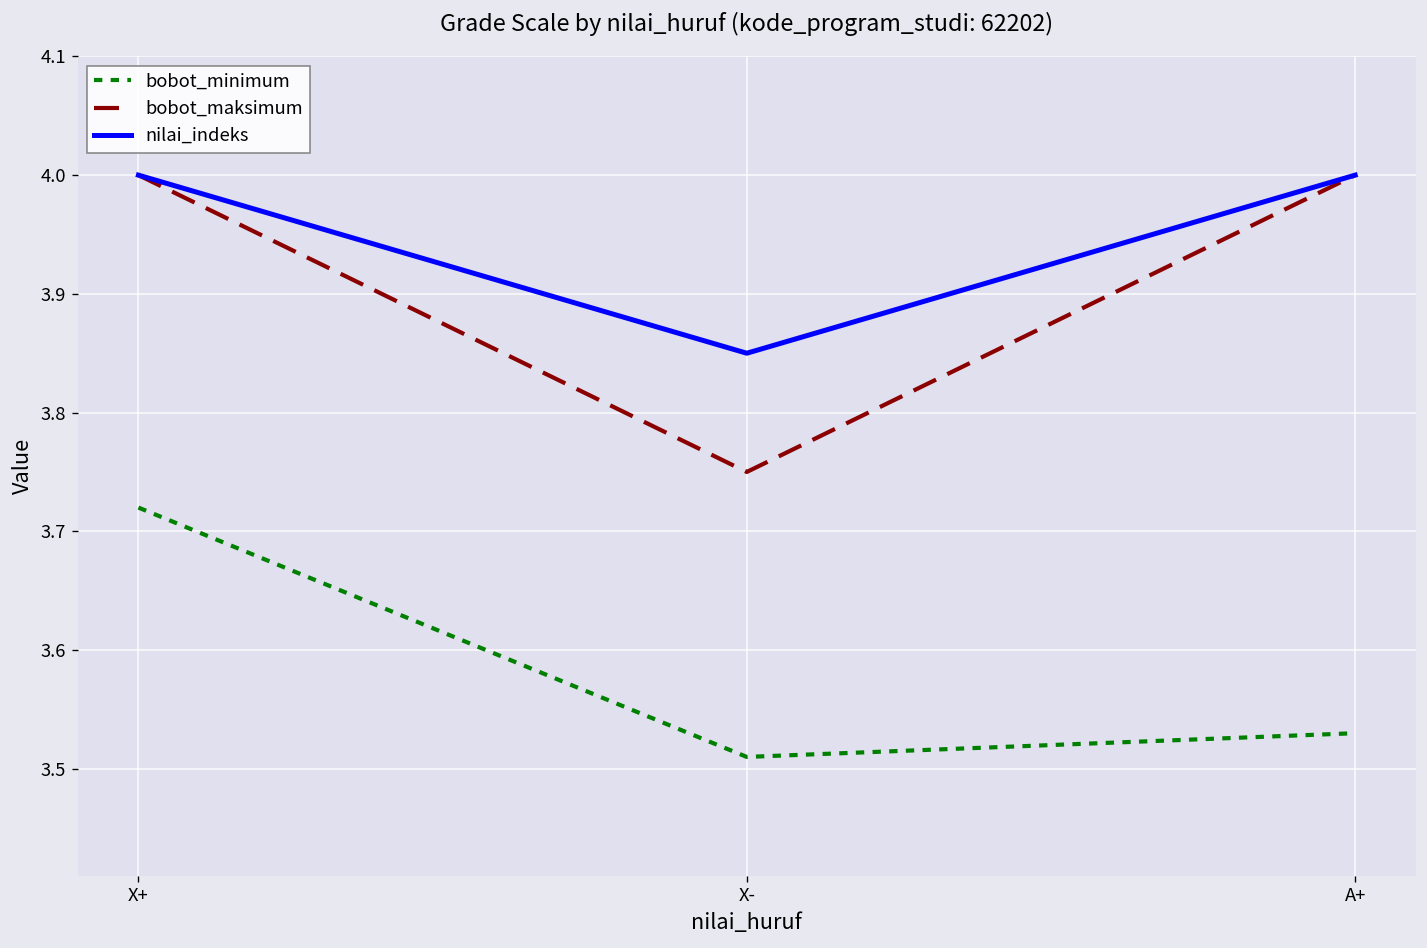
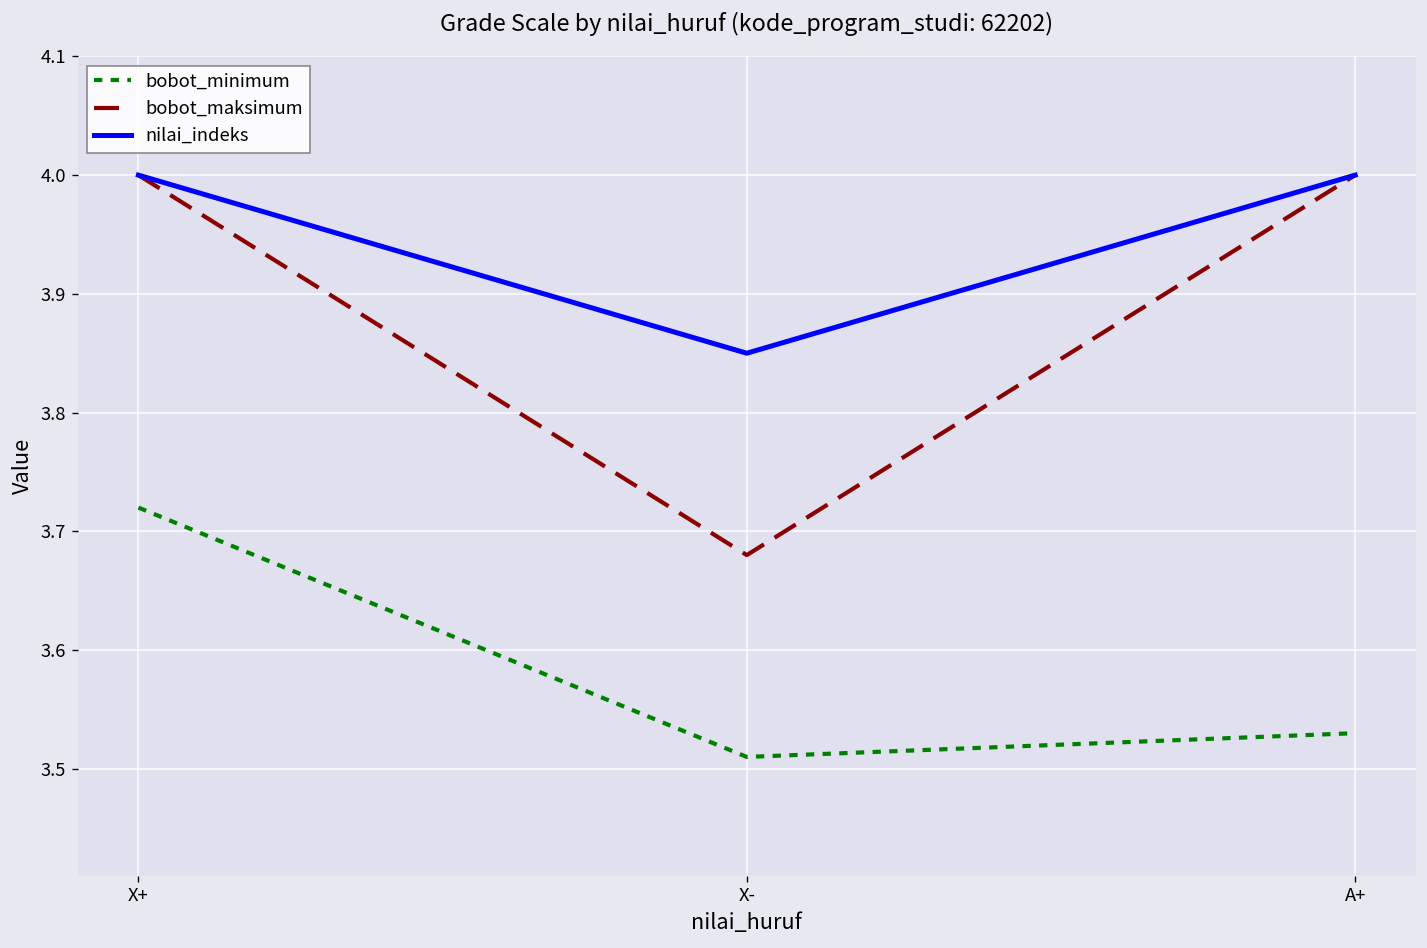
  {
    "bobot_minimum": {
      "X+": 3.72,
      "X-": 3.51,
      "A+": 3.53
    },
    "bobot_maksimum": {
-     "X-": 3.75
+     "X-": 3.68
    },
    "nilai_indeks": {
      "X-": 3.85
    }
  }
